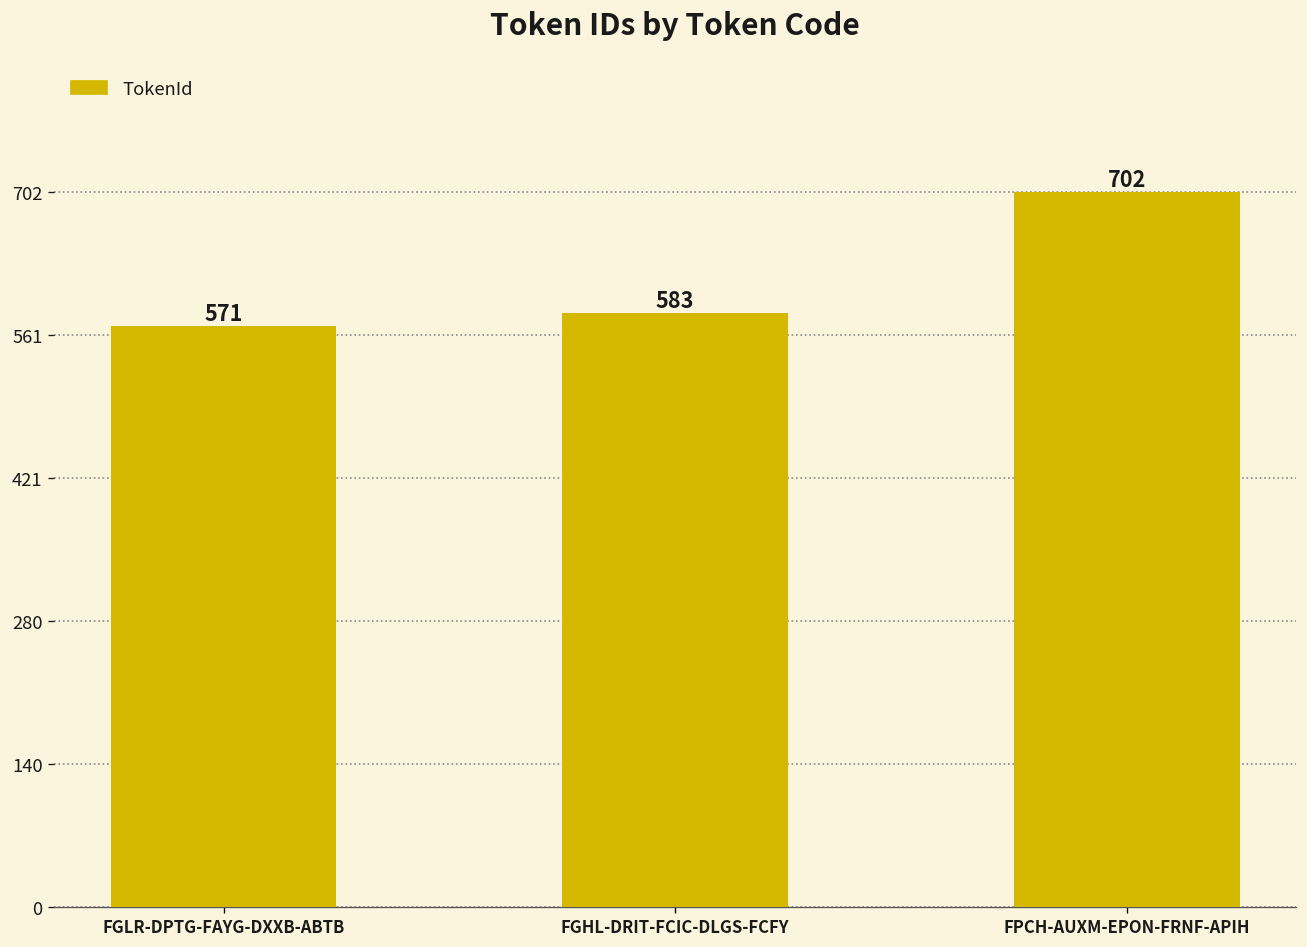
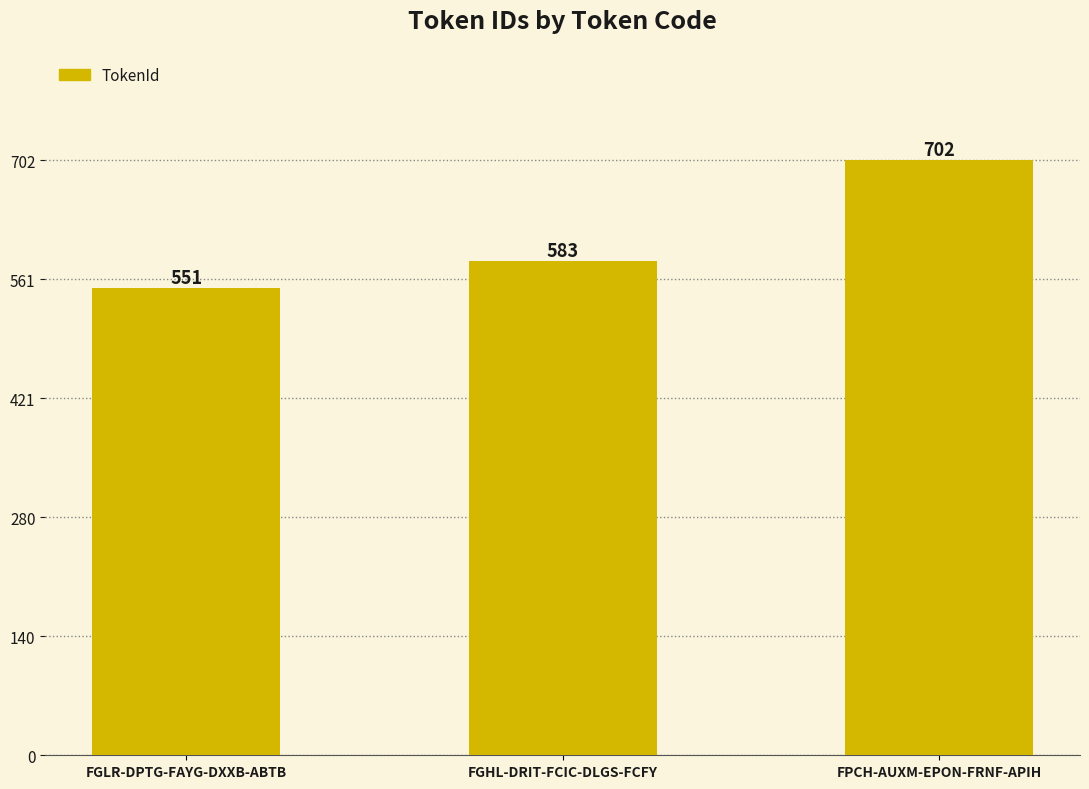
  {
-   "FGLR-DPTG-FAYG-DXXB-ABTB": 571,
+   "FGLR-DPTG-FAYG-DXXB-ABTB": 551,
    "FGHL-DRIT-FCIC-DLGS-FCFY": 583,
    "FPCH-AUXM-EPON-FRNF-APIH": 702
  }
